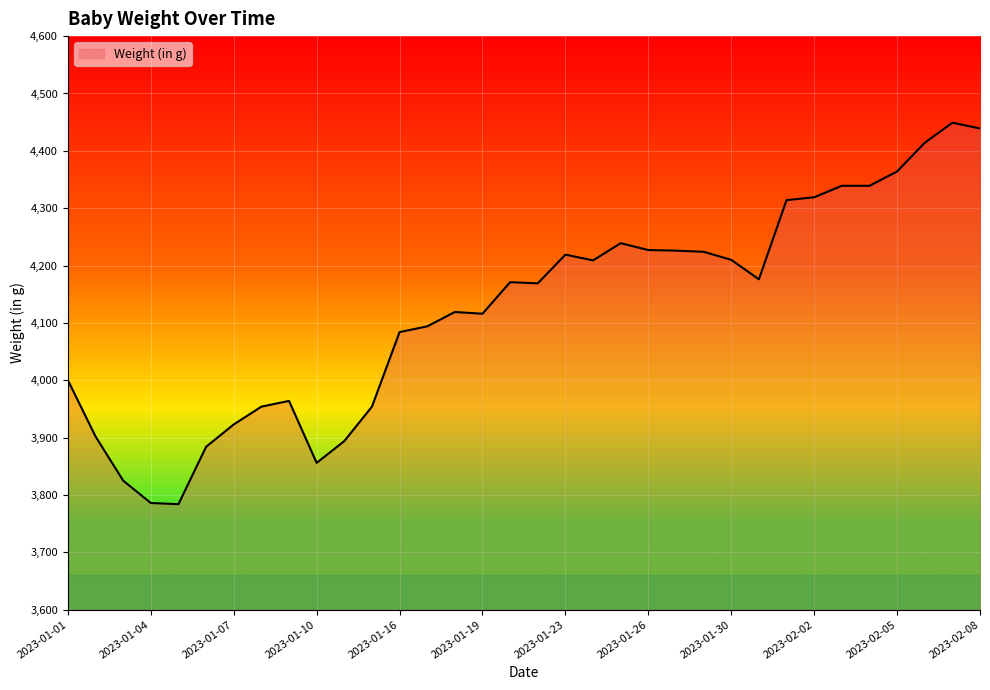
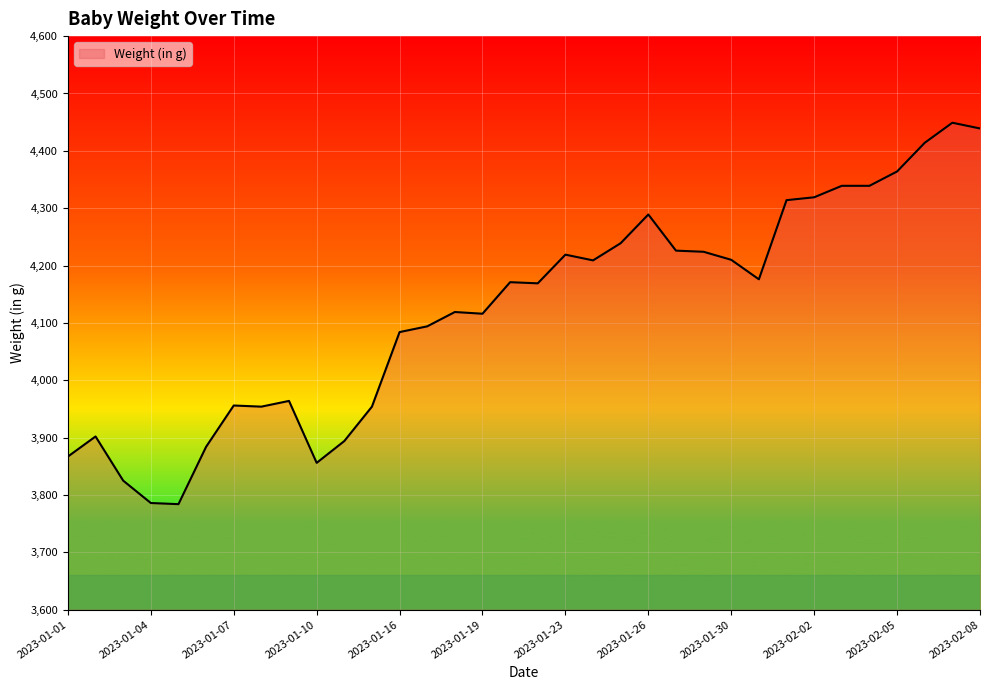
  {
-   "2023-01-01": "4,000",
+   "2023-01-01": "3,870",
    "2023-01-04": "3,790",
-   "2023-01-07": "3,920",
+   "2023-01-07": "3,960",
    "2023-01-10": "3,860",
    "2023-01-16": "4,080",
    "2023-01-19": "4,120",
    "2023-01-23": "4,220",
-   "2023-01-26": "4,230",
+   "2023-01-26": "4,290",
    "2023-01-30": "4,210",
    "2023-02-02": "4,320",
    "2023-02-05": "4,360",
    "2023-02-08": "4,440"
  }
